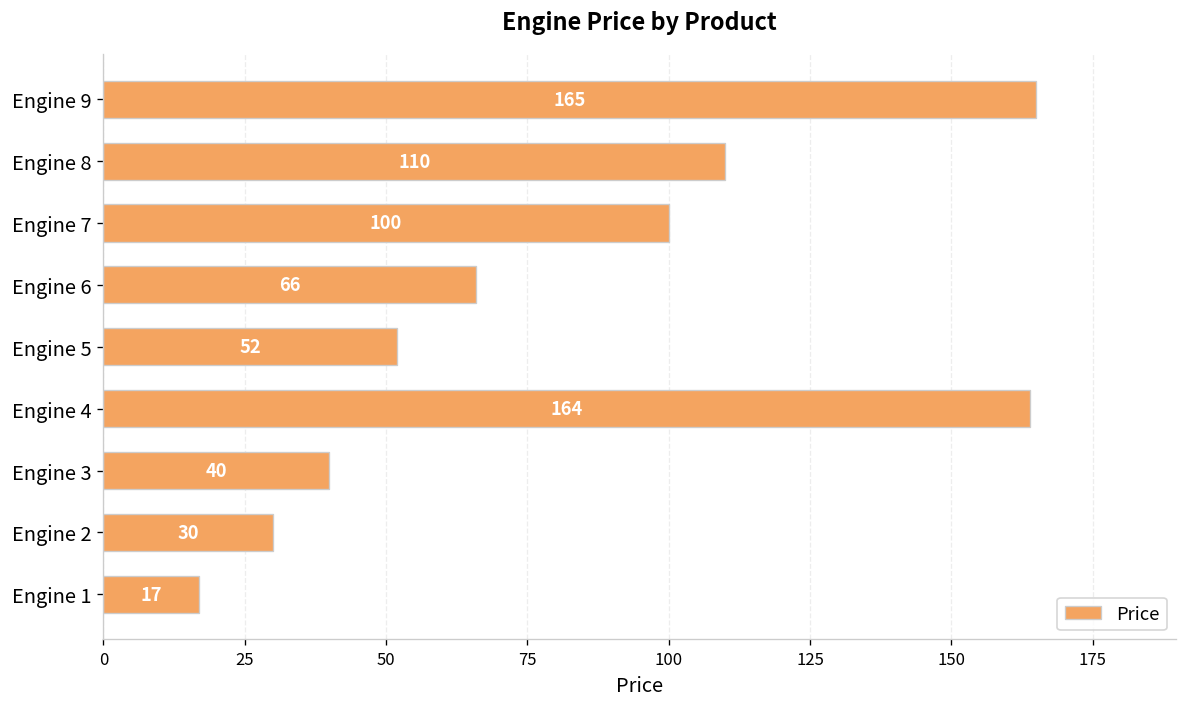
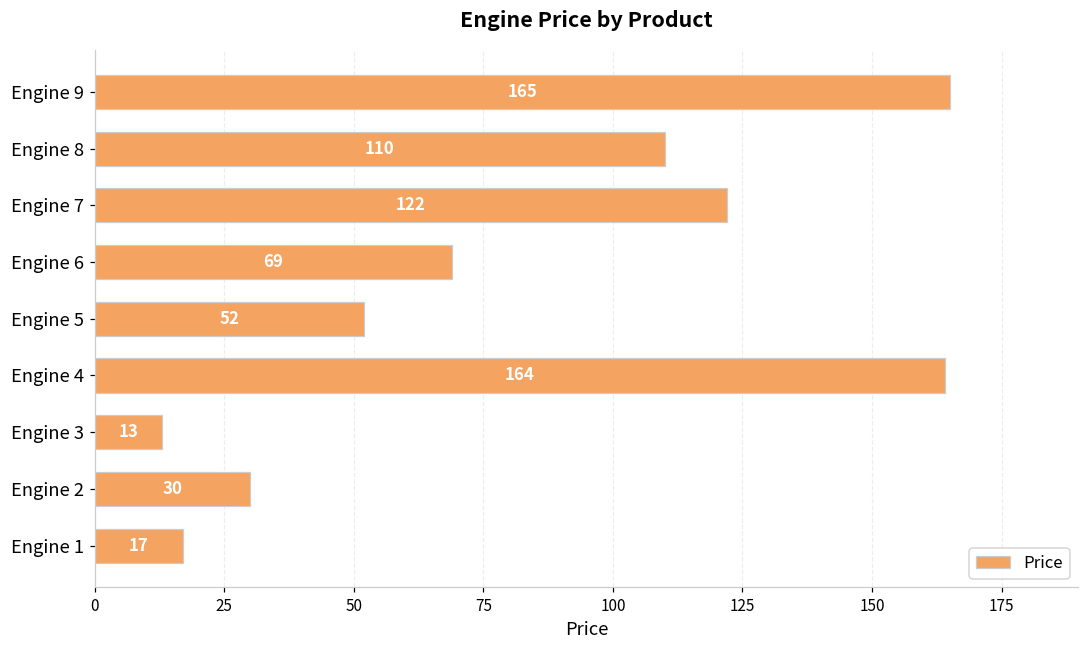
  {
    "Engine 9": 165,
    "Engine 8": 110,
-   "Engine 7": 100,
-   "Engine 6": 66,
+   "Engine 7": 122,
+   "Engine 6": 69,
    "Engine 5": 52,
    "Engine 4": 164,
-   "Engine 3": 40,
+   "Engine 3": 13,
    "Engine 2": 30,
    "Engine 1": 17
  }
